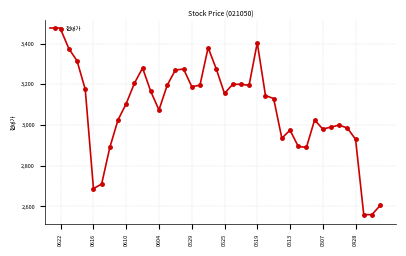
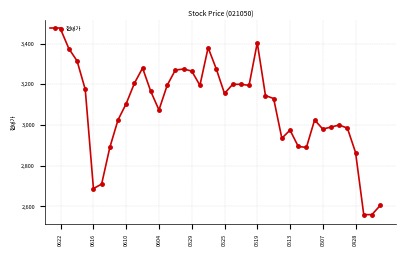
  {
    "0622": "3,470",
    "0616": "2,690",
    "0610": "3,110",
    "0604": "3,070",
-   "0529": "3,190",
+   "0529": "3,270",
    "0525": "3,160",
    "0519": "3,400",
    "0513": "2,980",
    "0507": "2,980",
-   "0428": "2,930"
+   "0428": "2,870"
  }
